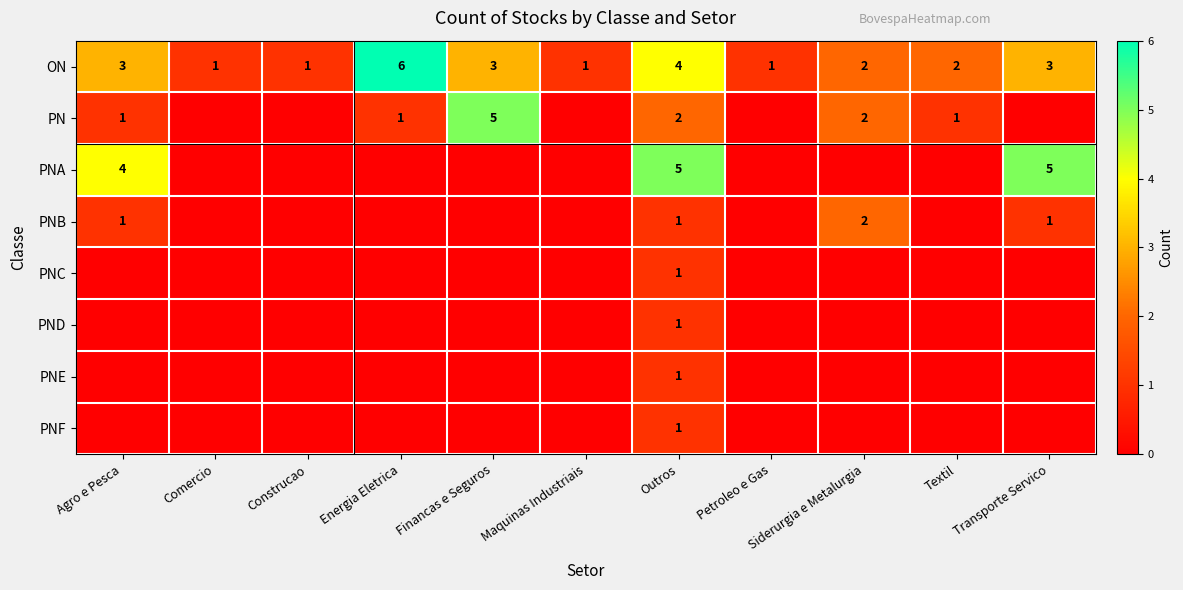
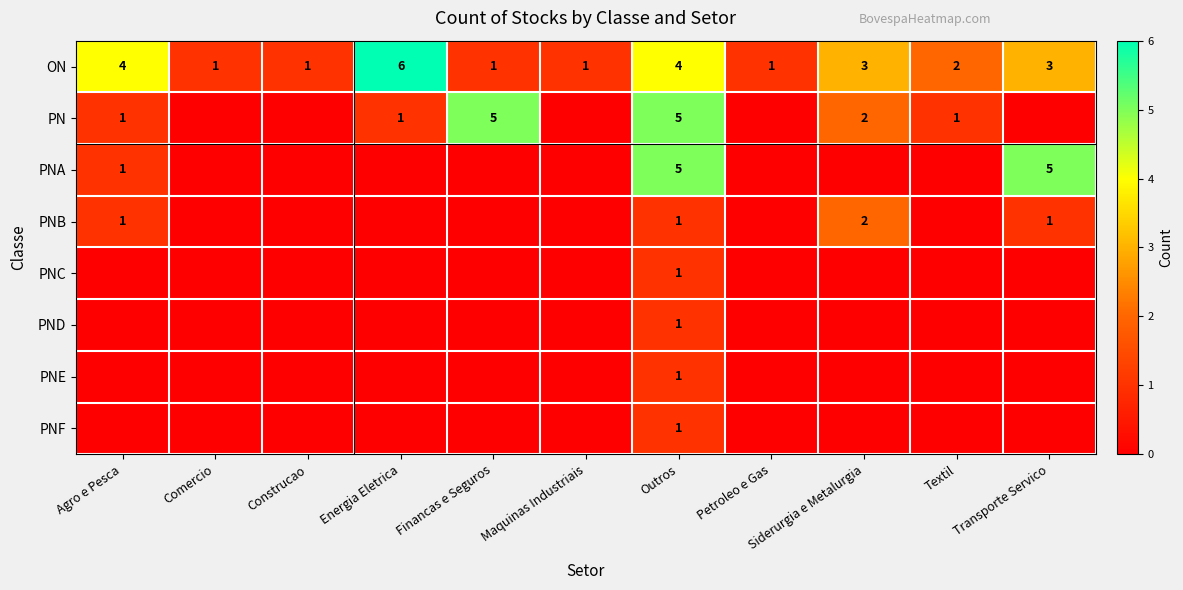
  {
    "ON": {
-     "Agro e Pesca": 3,
+     "Agro e Pesca": 4,
      "Comercio": 1,
      "Construcao": 1,
      "Energia Eletrica": 6,
-     "Financas e Seguros": 3,
+     "Financas e Seguros": 1,
      "Maquinas Industriais": 1,
      "Outros": 4,
      "Petroleo e Gas": 1,
-     "Siderurgia e Metalurgia": 2,
+     "Siderurgia e Metalurgia": 3,
      "Textil": 2,
      "Transporte Servico": 3
    },
    "PN": {
      "Agro e Pesca": 1,
      "Energia Eletrica": 1,
      "Financas e Seguros": 5,
-     "Outros": 2,
+     "Outros": 5,
      "Siderurgia e Metalurgia": 2,
      "Textil": 1
    },
    "PNA": {
-     "Agro e Pesca": 4,
+     "Agro e Pesca": 1,
      "Outros": 5,
      "Transporte Servico": 5
    },
    "PNB": {
      "Agro e Pesca": 1,
      "Outros": 1,
      "Siderurgia e Metalurgia": 2,
      "Transporte Servico": 1
    },
    "PNC": {
      "Outros": 1
    },
    "PND": {
      "Outros": 1
    },
    "PNE": {
      "Outros": 1
    },
    "PNF": {
      "Outros": 1
    }
  }
